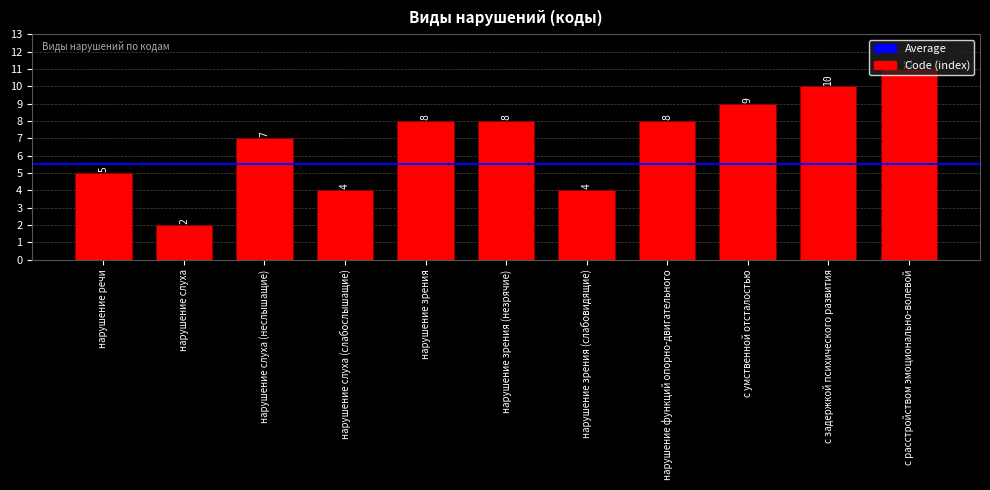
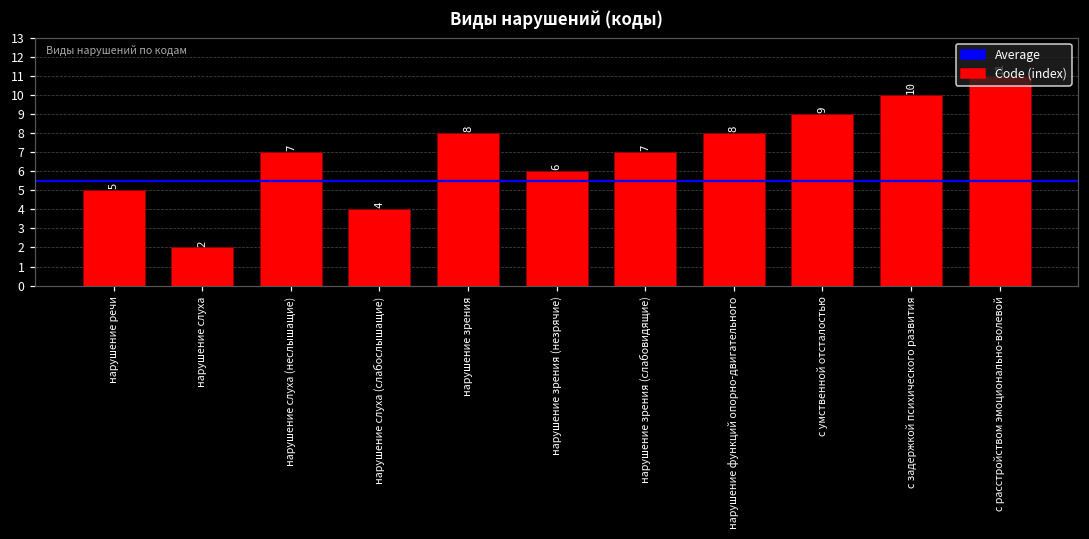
  {
    "нарушение речи": 5,
    "нарушение слуха": 2,
    "нарушение слуха (неслышащие)": 7,
    "нарушение слуха (слабослышащие)": 4,
    "нарушение зрения": 8,
-   "нарушение зрения (незрячие)": 8,
-   "нарушение зрения (слабовидящие)": 4,
+   "нарушение зрения (незрячие)": 6,
+   "нарушение зрения (слабовидящие)": 7,
    "нарушение функций опорно-двигательного": 8,
    "с умственной отсталостью": 9,
    "с задержкой психического развития": 10
  }
